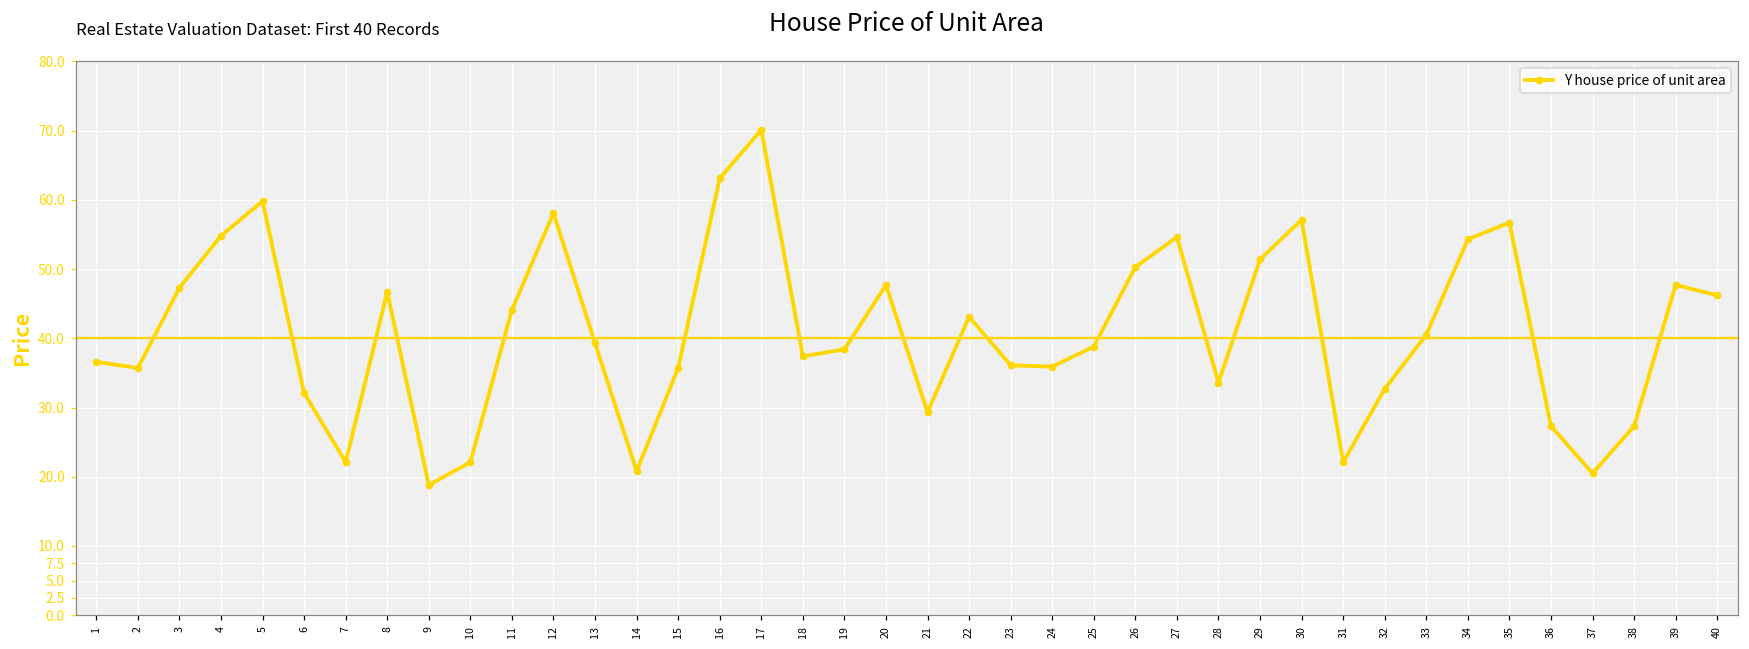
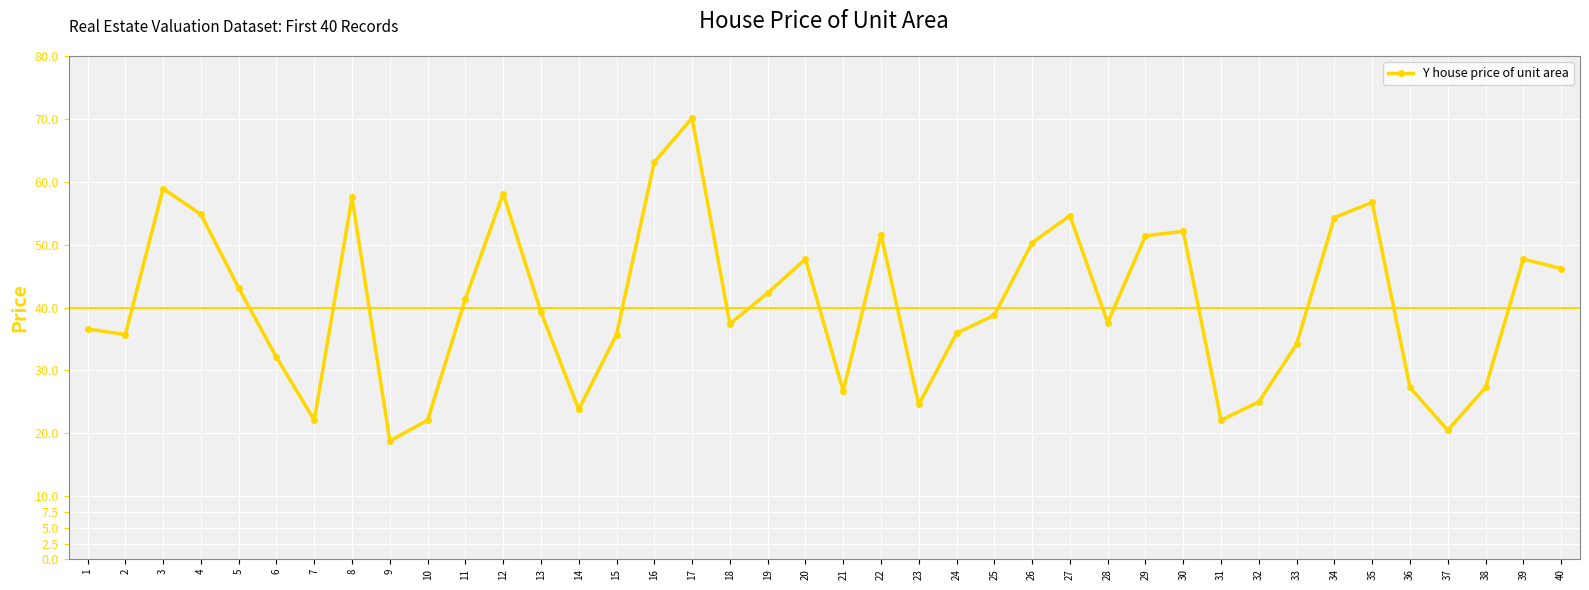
  {
    "1": 37,
    "2": 36,
-   "3": 47,
+   "3": 59,
    "4": 55,
-   "5": 60,
+   "5": 43,
    "6": 32,
    "7": 22,
-   "8": 47,
+   "8": 58,
    "9": 19,
    "10": 22,
-   "11": 44,
+   "11": 41,
    "12": 58,
    "13": 39,
-   "14": 21,
+   "14": 24,
    "15": 36,
    "16": 63,
    "17": 70,
    "18": 37,
-   "19": 38,
+   "19": 42,
    "20": 48,
-   "21": 29,
-   "22": 43,
-   "23": 36,
+   "21": 27,
+   "22": 52,
+   "23": 25,
    "24": 36,
    "25": 39,
    "26": 50,
    "27": 55,
-   "28": 34,
+   "28": 38,
    "29": 51,
-   "30": 57,
+   "30": 52,
    "31": 22,
-   "32": 33,
-   "33": 41,
+   "32": 25,
+   "33": 34,
    "34": 54,
    "35": 57,
    "36": 27,
    "37": 21,
    "38": 27,
    "39": 48,
    "40": 46
  }
